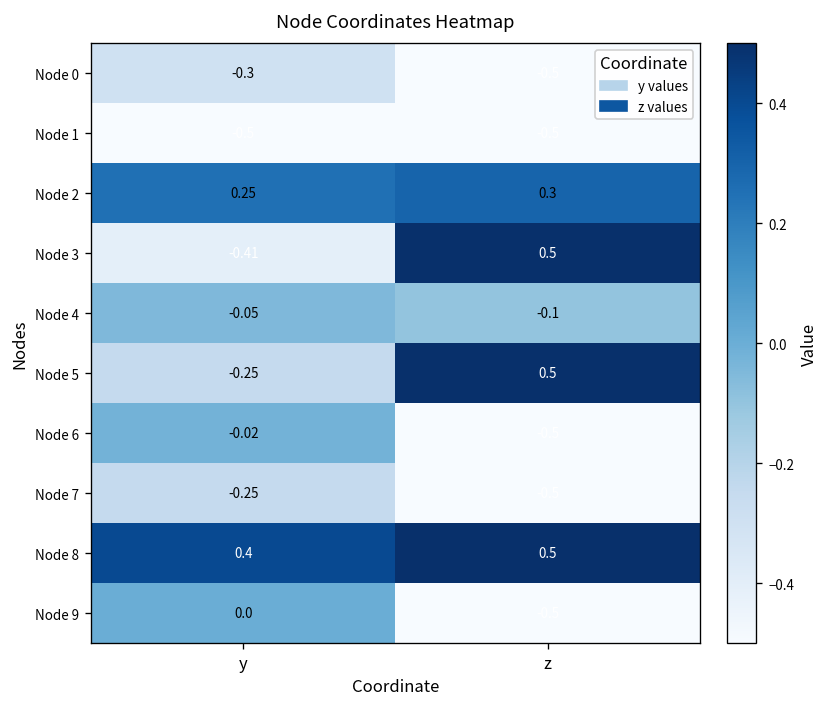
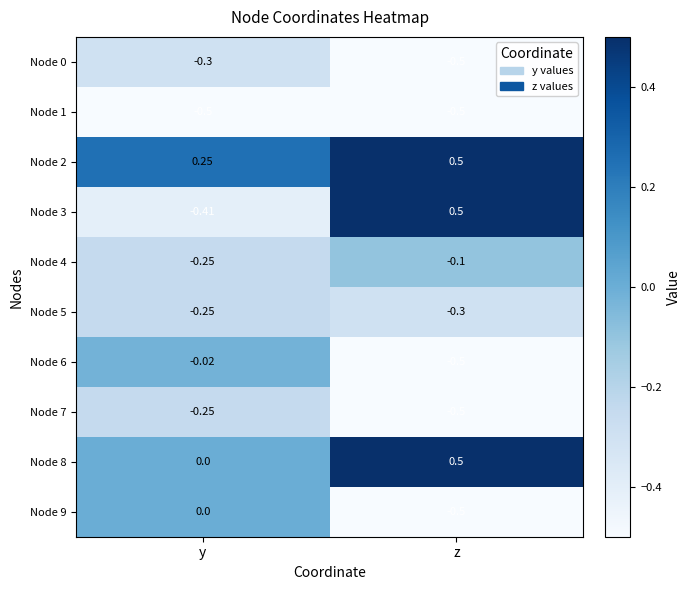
  {
    "Node 0": {
      "y": -0.3
    },
    "Node 2": {
      "y": 0.25,
-     "z": 0.3
+     "z": 0.5
    },
    "Node 3": {
      "z": 0.5
    },
    "Node 4": {
-     "y": -0.05,
+     "y": -0.25,
      "z": -0.1
    },
    "Node 5": {
      "y": -0.25,
-     "z": 0.5
+     "z": -0.3
    },
    "Node 6": {
      "y": -0.02
    },
    "Node 7": {
      "y": -0.25
    },
    "Node 8": {
-     "y": 0.4,
+     "y": 0.0,
      "z": 0.5
    },
    "Node 9": {
      "y": 0.0
    }
  }
